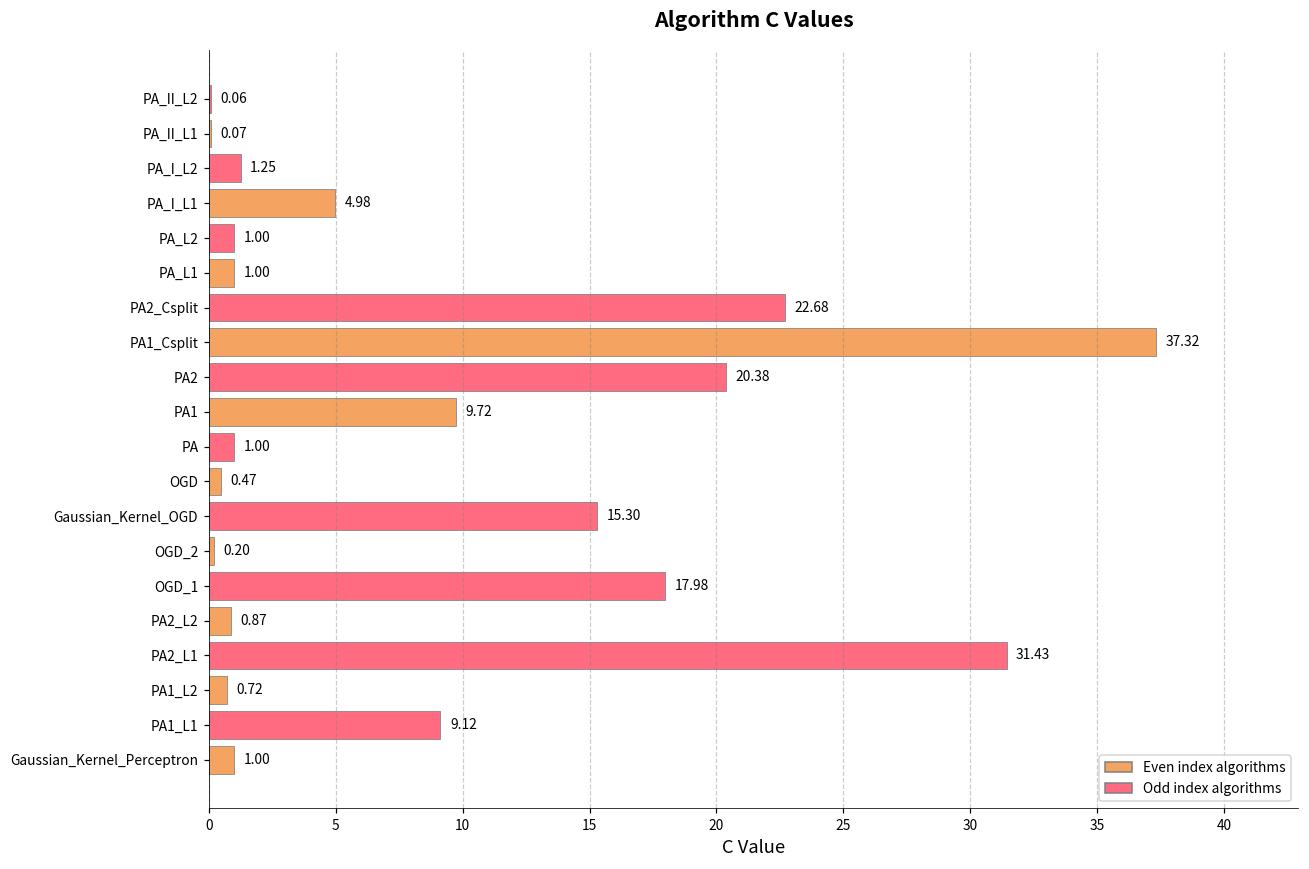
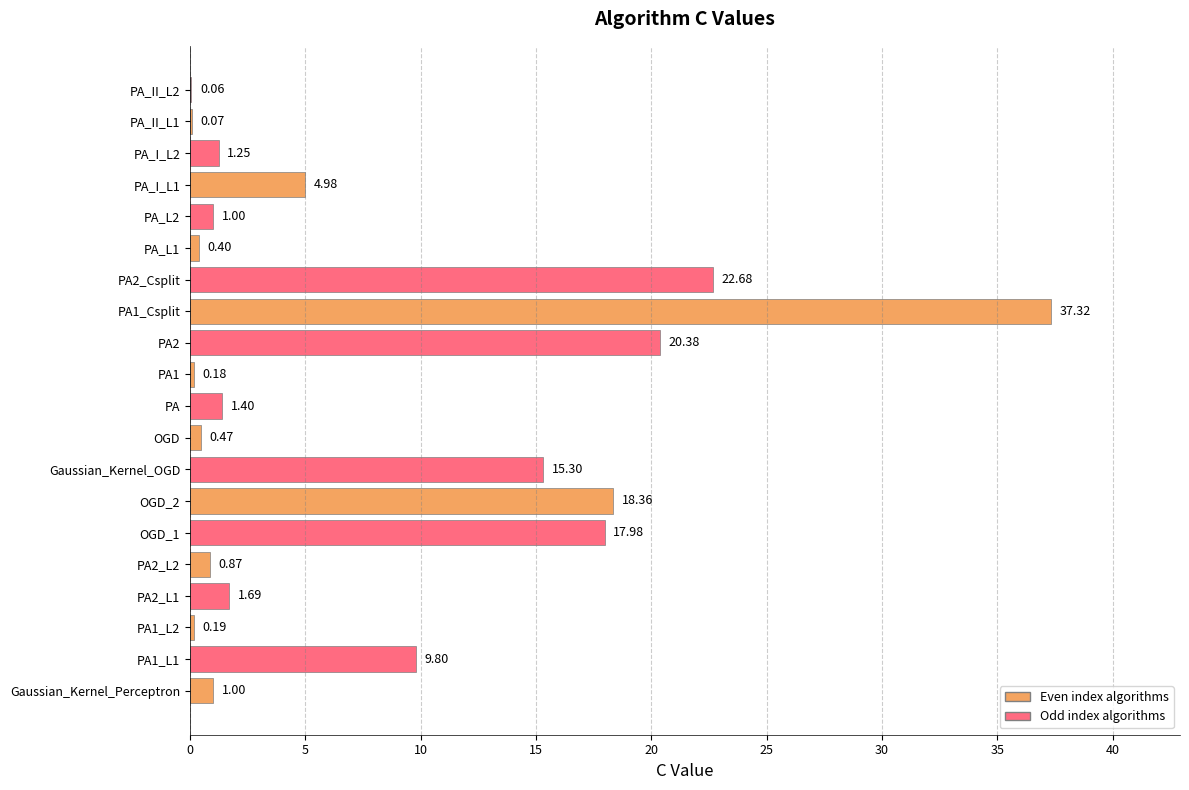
  {
    "PA_II_L2": 0.06,
    "PA_II_L1": 0.07,
    "PA_I_L2": 1.25,
    "PA_I_L1": 4.98,
    "PA_L2": 1.00,
-   "PA_L1": 1.00,
+   "PA_L1": 0.40,
    "PA2_Csplit": 22.68,
    "PA1_Csplit": 37.32,
    "PA2": 20.38,
-   "PA1": 9.72,
-   "PA": 1.00,
+   "PA1": 0.18,
+   "PA": 1.40,
    "OGD": 0.47,
    "Gaussian_Kernel_OGD": 15.30,
-   "OGD_2": 0.20,
+   "OGD_2": 18.36,
    "OGD_1": 17.98,
    "PA2_L2": 0.87,
-   "PA2_L1": 31.43,
-   "PA1_L2": 0.72,
-   "PA1_L1": 9.12,
+   "PA2_L1": 1.69,
+   "PA1_L2": 0.19,
+   "PA1_L1": 9.80,
    "Gaussian_Kernel_Perceptron": 1.00
  }
